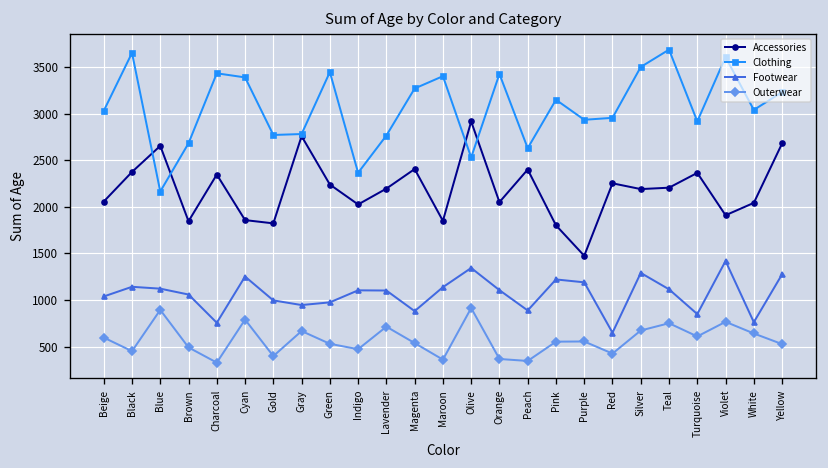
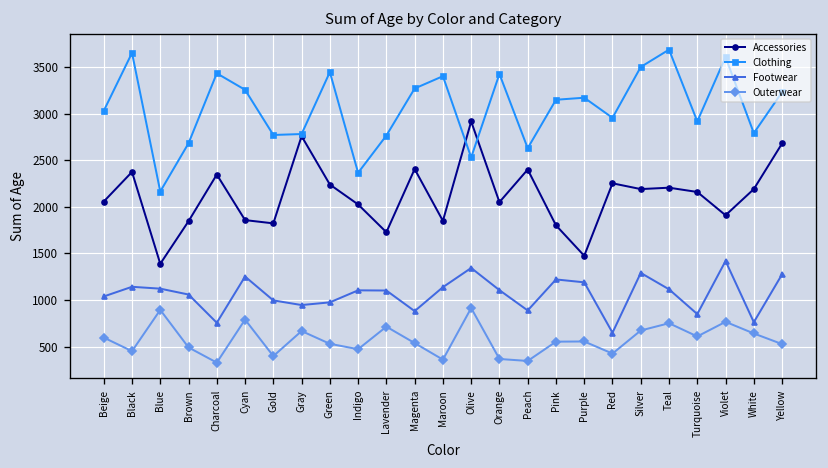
  {
    "Accessories": {
      "Beige": 2100,
      "Black": 2400,
-     "Blue": 2700,
+     "Blue": 1400,
      "Brown": 1800,
      "Charcoal": 2300,
      "Cyan": 1900,
      "Gold": 1800,
      "Green": 2200,
      "Indigo": 2000,
-     "Lavender": 2200,
+     "Lavender": 1700,
      "Magenta": 2400,
      "Maroon": 1900,
      "Olive": 2900,
      "Orange": 2100,
      "Peach": 2400,
      "Pink": 1800,
      "Purple": 1500,
      "Red": 2300,
      "Silver": 2200,
      "Teal": 2200,
-     "Turquoise": 2400,
+     "Turquoise": 2200,
      "Violet": 1900,
-     "White": 2000,
+     "White": 2200,
      "Yellow": 2700
    },
    "Clothing": {
      "Beige": 3000,
      "Black": 3700,
      "Blue": 2200,
      "Brown": 2700,
      "Charcoal": 3400,
-     "Cyan": 3400,
+     "Cyan": 3300,
      "Gold": 2800,
      "Green": 3400,
      "Indigo": 2400,
      "Lavender": 2800,
      "Magenta": 3300,
      "Maroon": 3400,
      "Olive": 2500,
      "Orange": 3400,
      "Peach": 2600,
      "Pink": 3200,
-     "Purple": 2900,
+     "Purple": 3200,
      "Red": 3000,
      "Silver": 3500,
      "Teal": 3700,
      "Turquoise": 2900,
-     "White": 3000
+     "White": 2800
    }
  }
